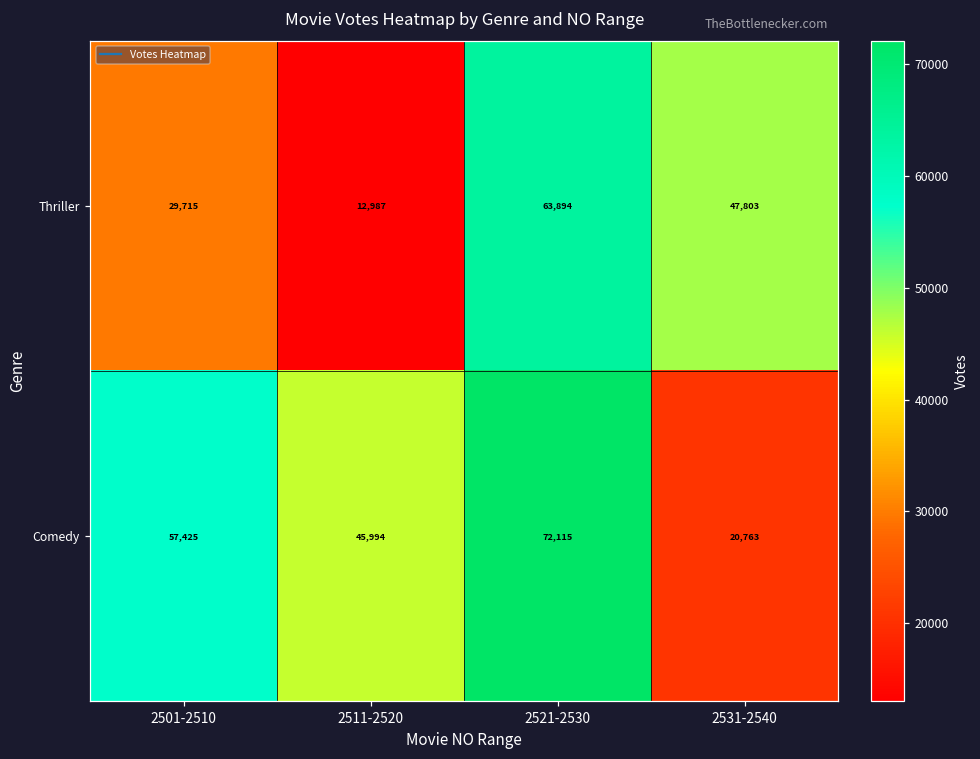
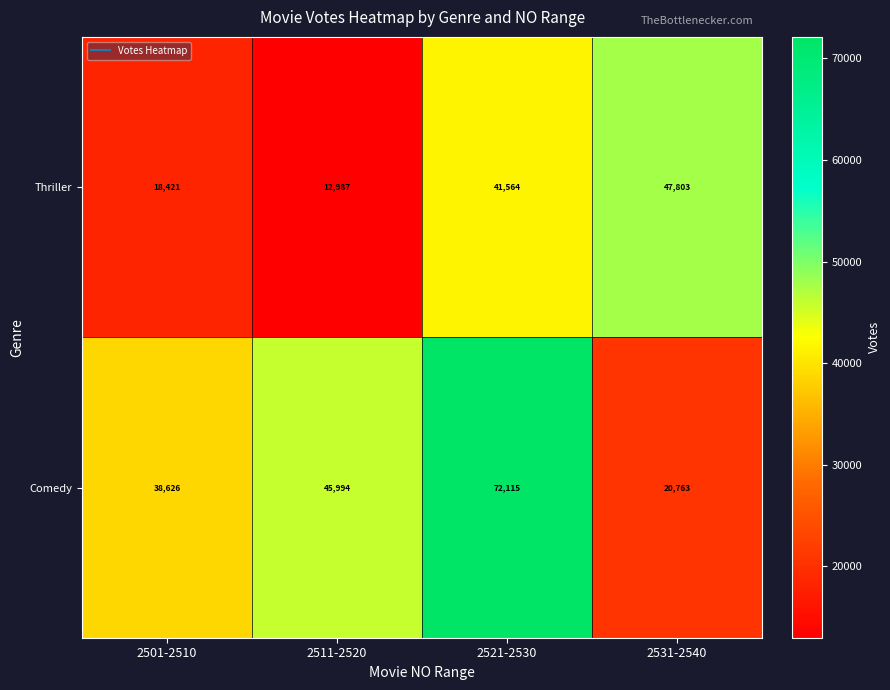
  {
    "Thriller": {
-     "2501-2510": "29,715",
+     "2501-2510": "18,421",
      "2511-2520": "12,987",
-     "2521-2530": "63,894",
+     "2521-2530": "41,564",
      "2531-2540": "47,803"
    },
    "Comedy": {
-     "2501-2510": "57,425",
+     "2501-2510": "38,626",
      "2511-2520": "45,994",
      "2521-2530": "72,115",
      "2531-2540": "20,763"
    }
  }
